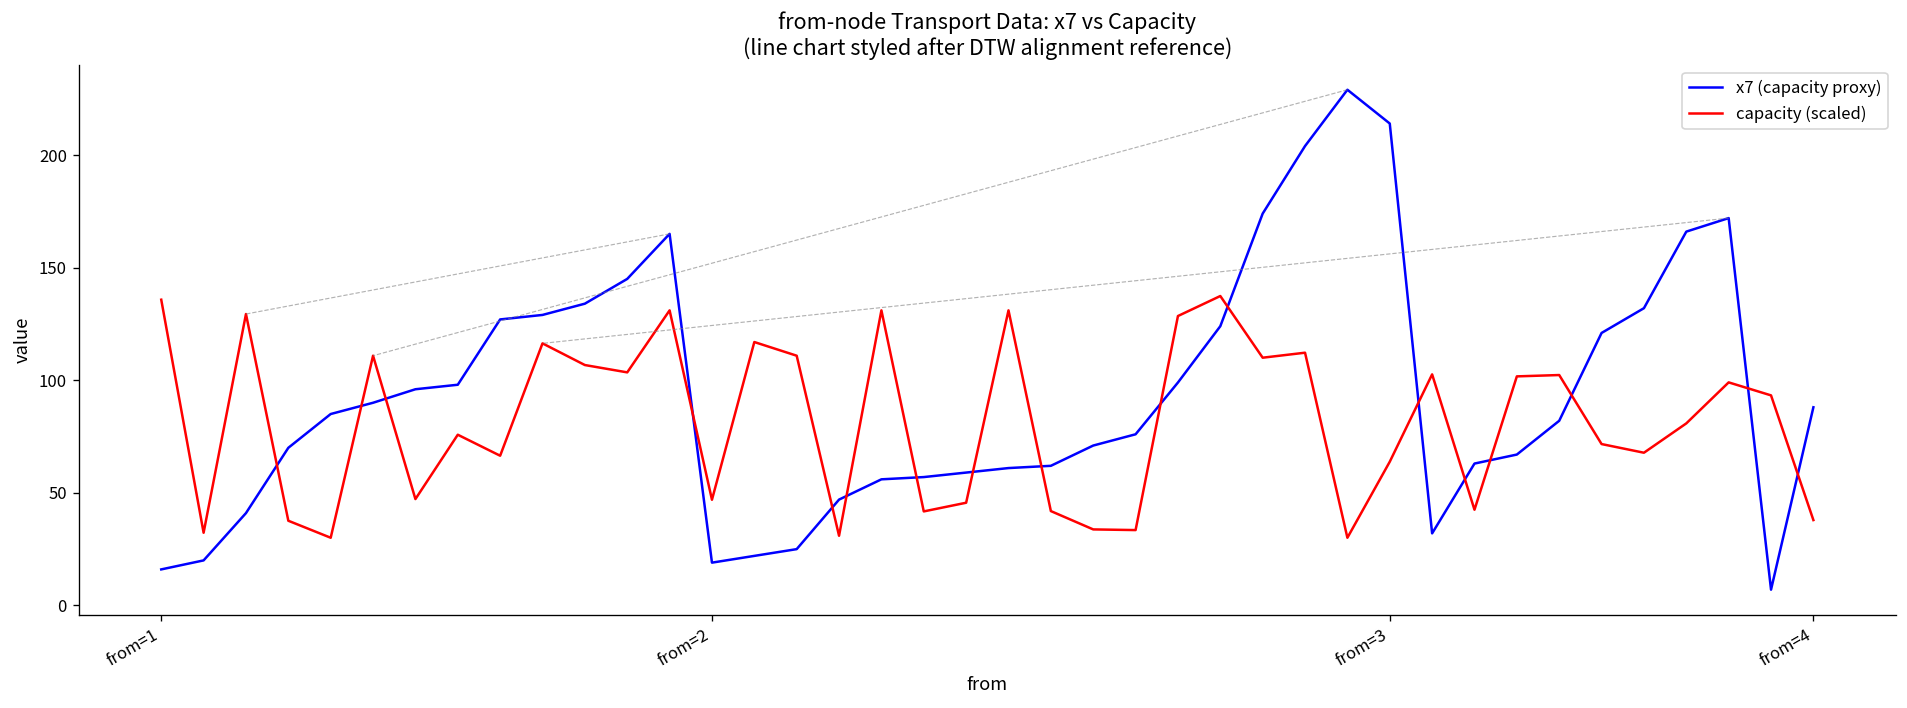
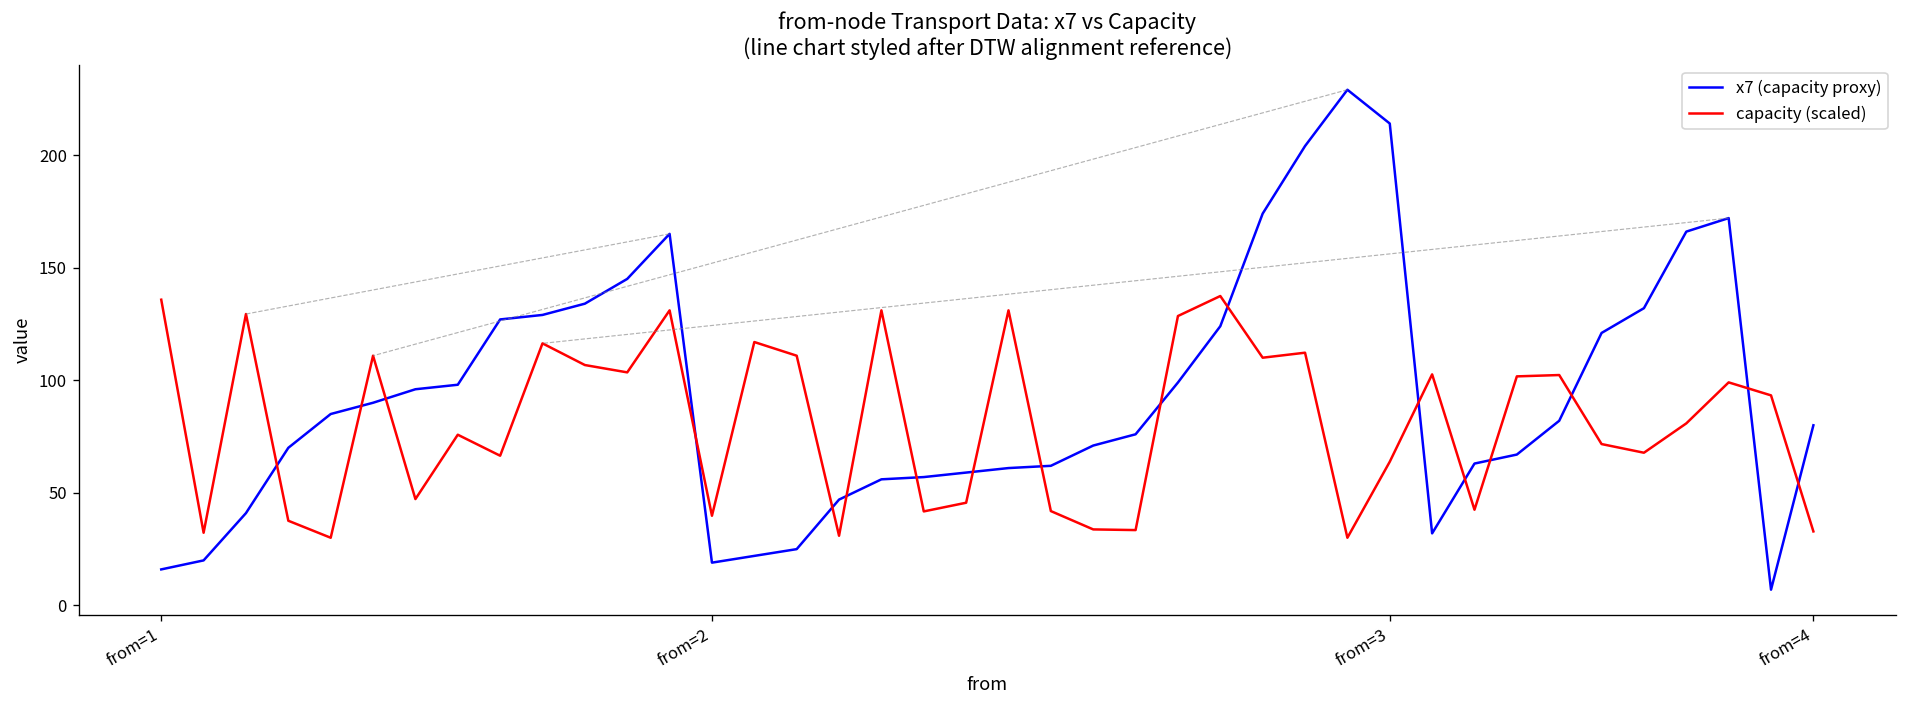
  {
    "x7 (capacity proxy)": {
      "from=1": 16,
      "from=2": 19,
      "from=3": 214,
-     "from=4": 88
+     "from=4": 80
    },
    "capacity (scaled)": {
      "from=1": 136,
-     "from=2": 47,
+     "from=2": 40,
      "from=3": 64,
-     "from=4": 38
+     "from=4": 33
    }
  }
